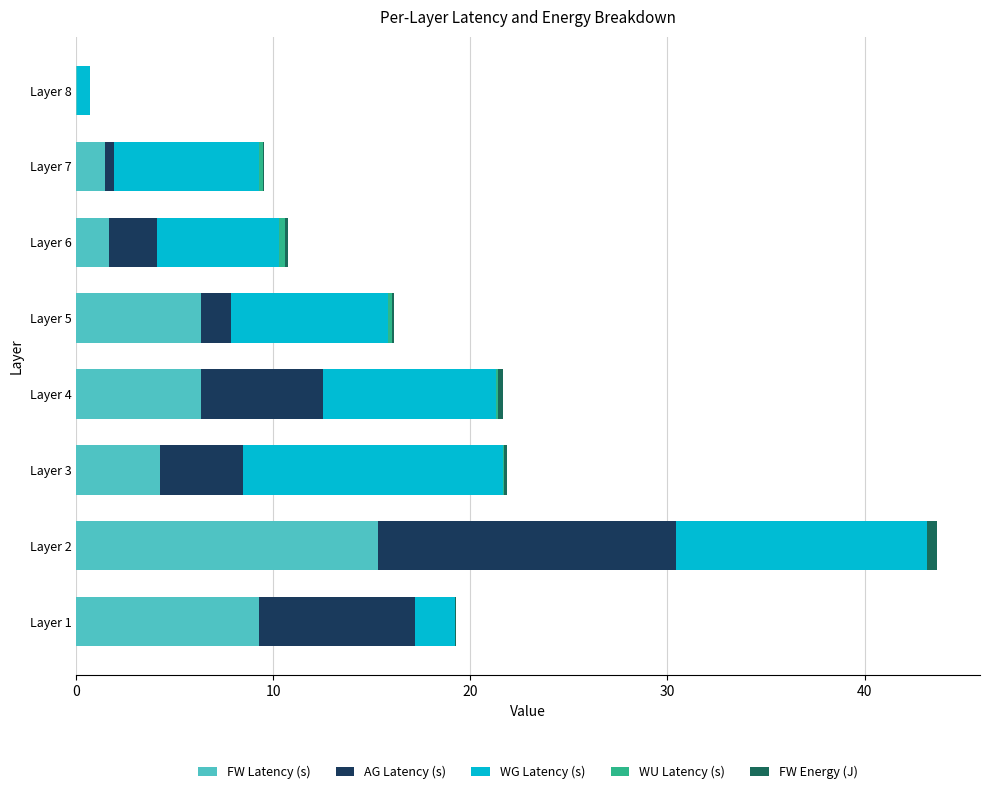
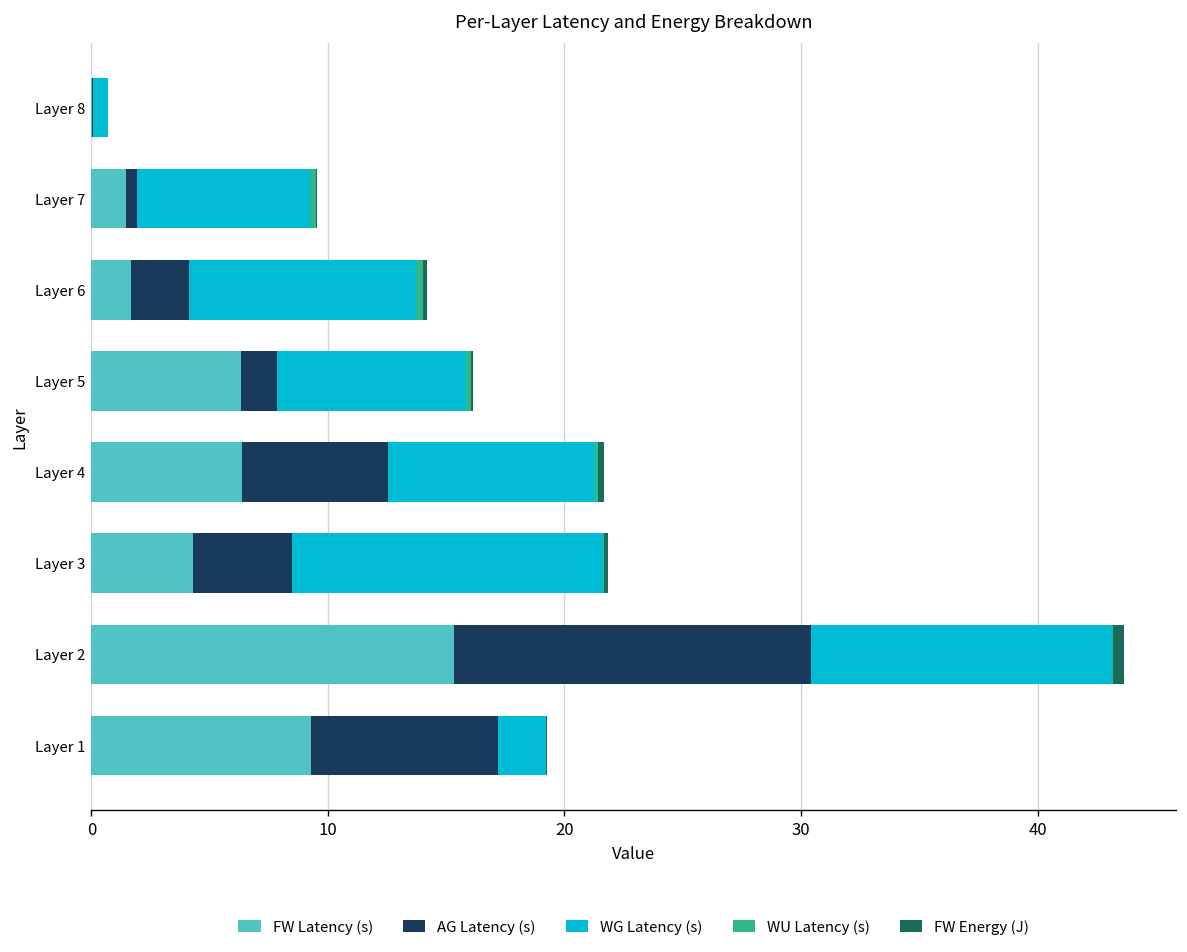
  {
    "FW Latency (s)": {
      "Layer 7": 1.5,
      "Layer 6": 1.7,
      "Layer 5": 6.3,
      "Layer 4": 6.4,
      "Layer 3": 4.3,
      "Layer 2": 15.3,
      "Layer 1": 9.3
    },
    "WG Latency (s)": {
      "Layer 8": 0.7,
      "Layer 7": 7.3,
-     "Layer 6": 6.1,
+     "Layer 6": 9.6,
      "Layer 5": 8.0,
      "Layer 4": 8.8,
      "Layer 3": 13.2,
      "Layer 2": 12.7,
      "Layer 1": 2.0
    },
    "WU Latency (s)": {
      "Layer 7": 0.2,
      "Layer 6": 0.3,
      "Layer 5": 0.2
    }
  }
